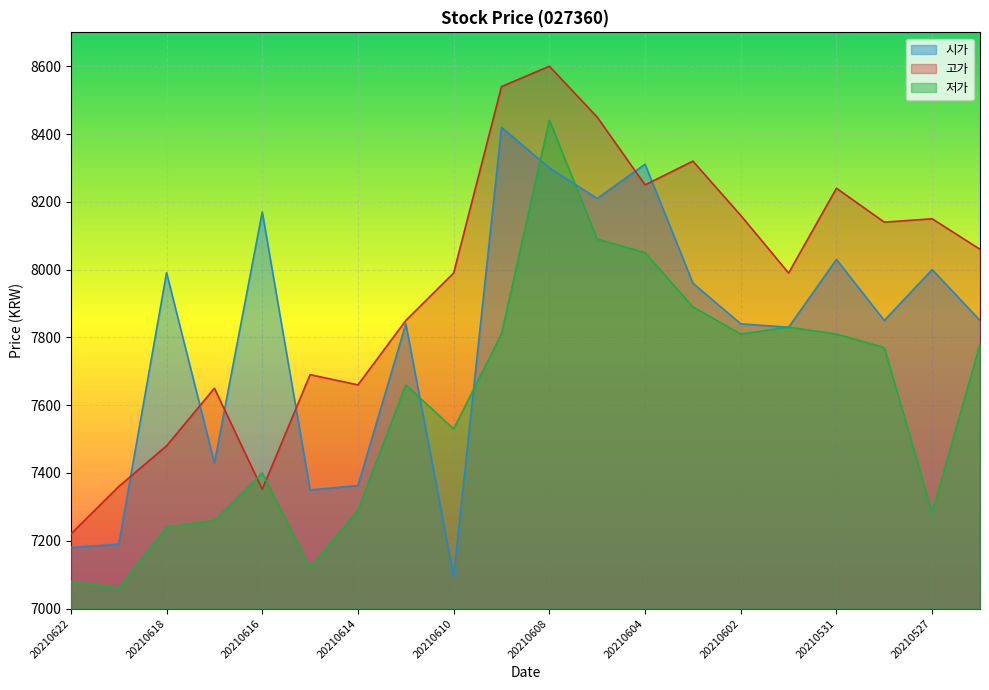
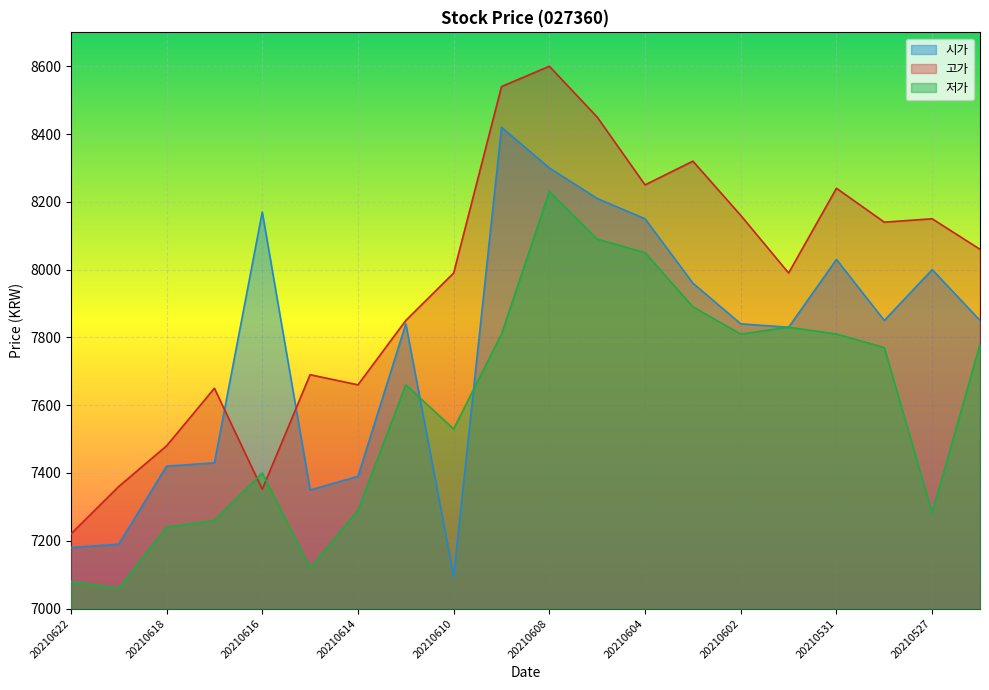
  {
    "시가": {
      "20210622": 7180,
-     "20210618": 7990,
+     "20210618": 7420,
      "20210616": 8170,
-     "20210614": 7360,
+     "20210614": 7390,
      "20210610": 7100,
      "20210608": 8300,
-     "20210604": 8310,
+     "20210604": 8150,
      "20210602": 7840,
      "20210531": 8030,
      "20210527": 8000
    },
    "고가": {
      "20210622": 7220,
      "20210618": 7480,
      "20210616": 7350,
      "20210614": 7660,
      "20210610": 7990,
      "20210608": 8600,
      "20210604": 8250,
      "20210602": 8160,
      "20210531": 8240,
      "20210527": 8150
    },
    "저가": {
      "20210622": 7080,
      "20210618": 7240,
      "20210616": 7400,
      "20210614": 7290,
      "20210610": 7530,
-     "20210608": 8440,
+     "20210608": 8230,
      "20210604": 8050,
      "20210602": 7810,
      "20210531": 7810,
      "20210527": 7280
    }
  }
